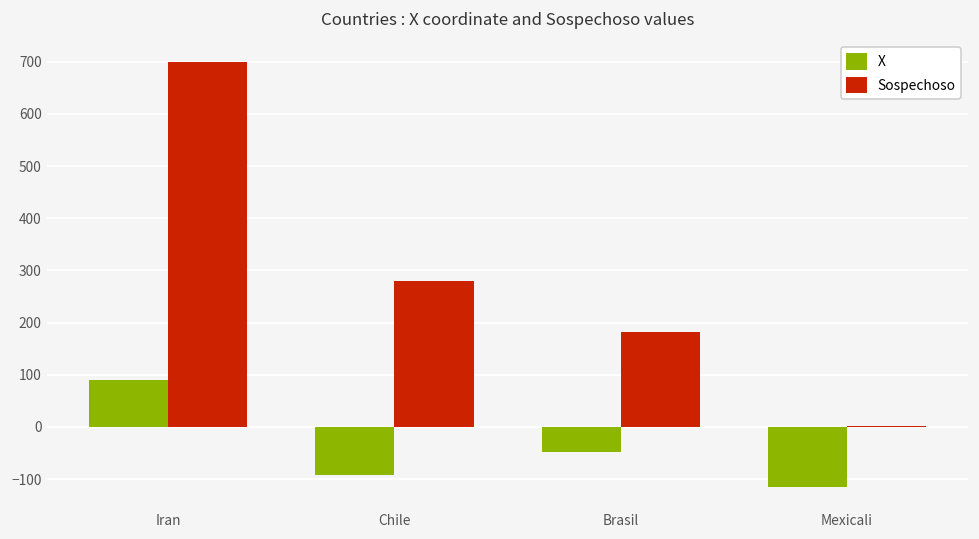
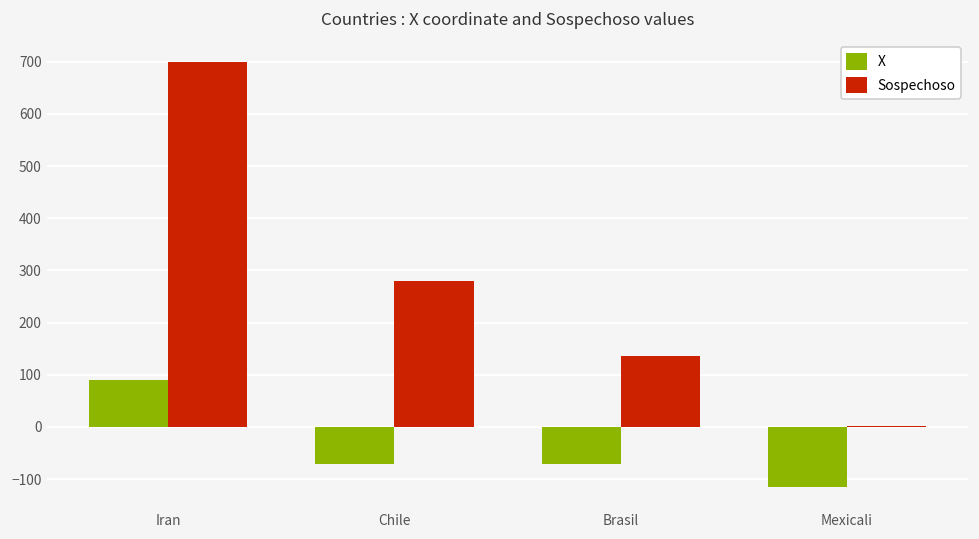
  {
    "X": {
      "Iran": 90,
-     "Chile": -90,
-     "Brasil": -50,
+     "Chile": -70,
+     "Brasil": -70,
      "Mexicali": -120
    },
    "Sospechoso": {
      "Iran": 700,
      "Chile": 280,
-     "Brasil": 180
+     "Brasil": 140
    }
  }
